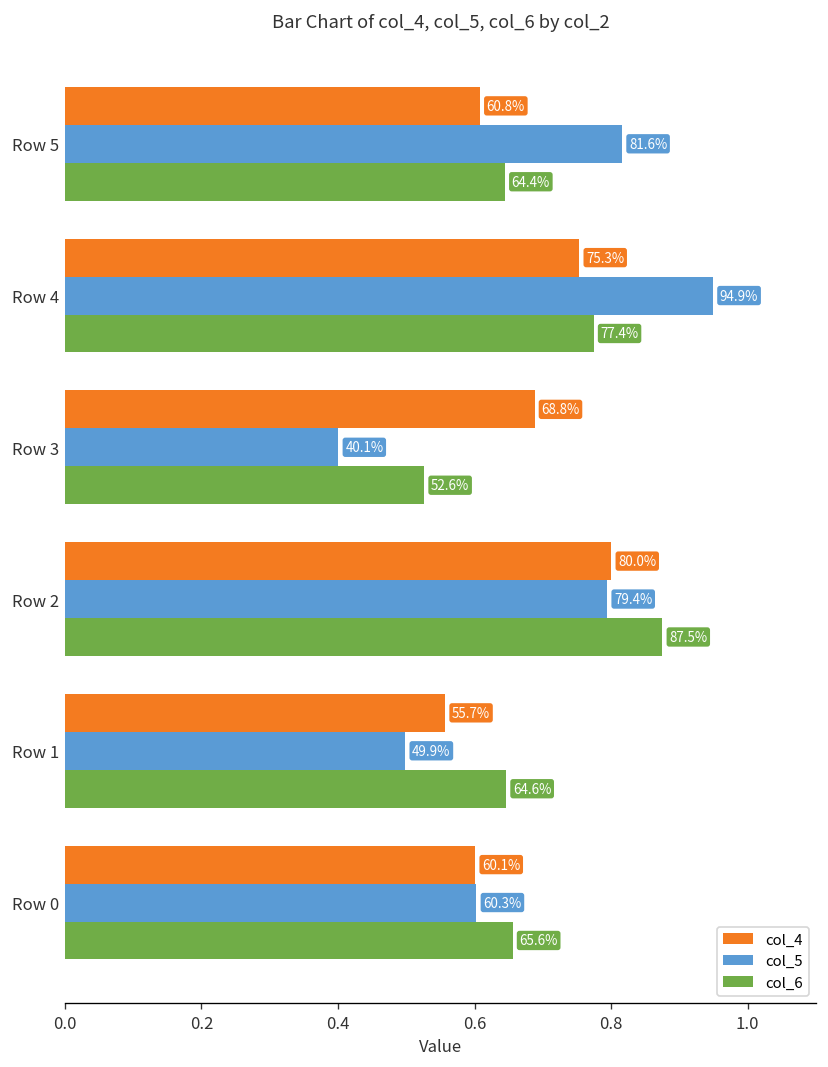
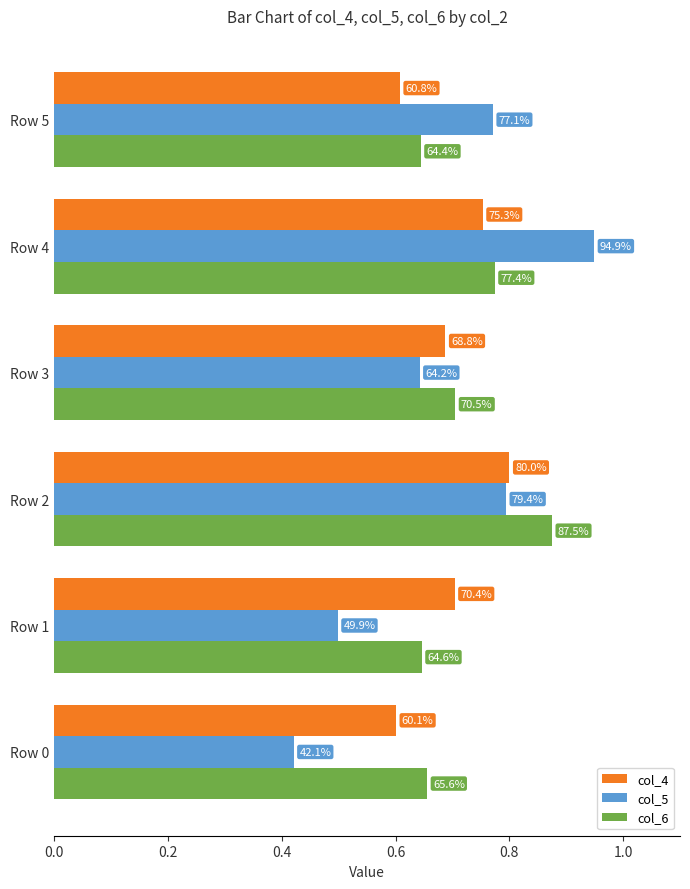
  {
    "col_4": {
-     "Row 1": "55.7%"
+     "Row 1": "70.4%"
    },
    "col_5": {
-     "Row 5": "81.6%",
-     "Row 3": "40.1%",
-     "Row 0": "60.3%"
+     "Row 5": "77.1%",
+     "Row 3": "64.2%",
+     "Row 0": "42.1%"
    },
    "col_6": {
-     "Row 3": "52.6%"
+     "Row 3": "70.5%"
    }
  }
